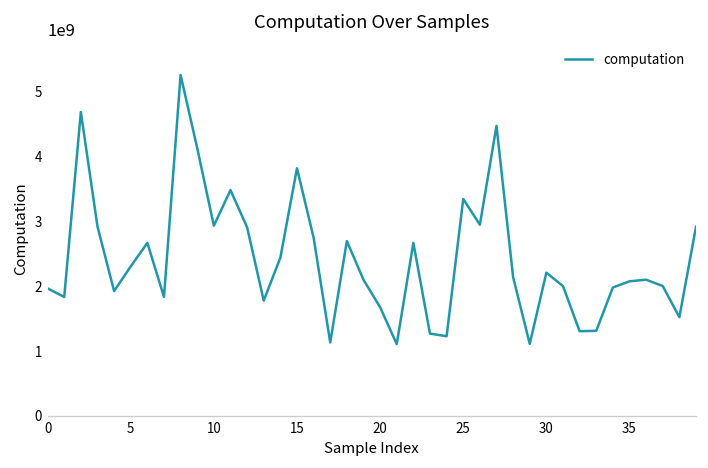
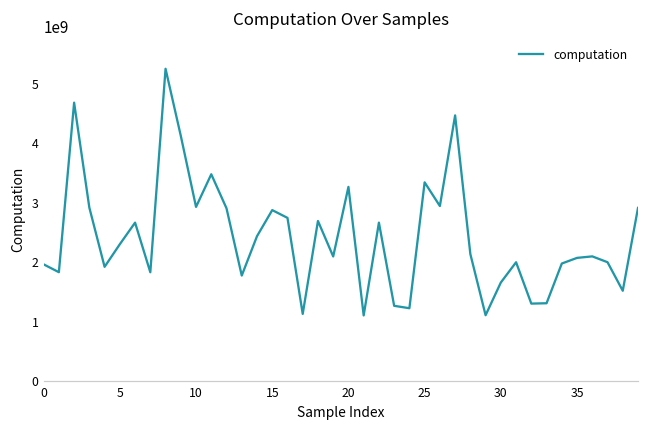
  {
    "0": 2000000000,
    "5": 2300000000,
    "10": 2900000000,
-   "15": 3800000000,
-   "20": 1700000000,
+   "15": 2900000000,
+   "20": 3300000000,
    "25": 3300000000,
-   "30": 2200000000,
+   "30": 1700000000,
    "35": 2100000000
  }
